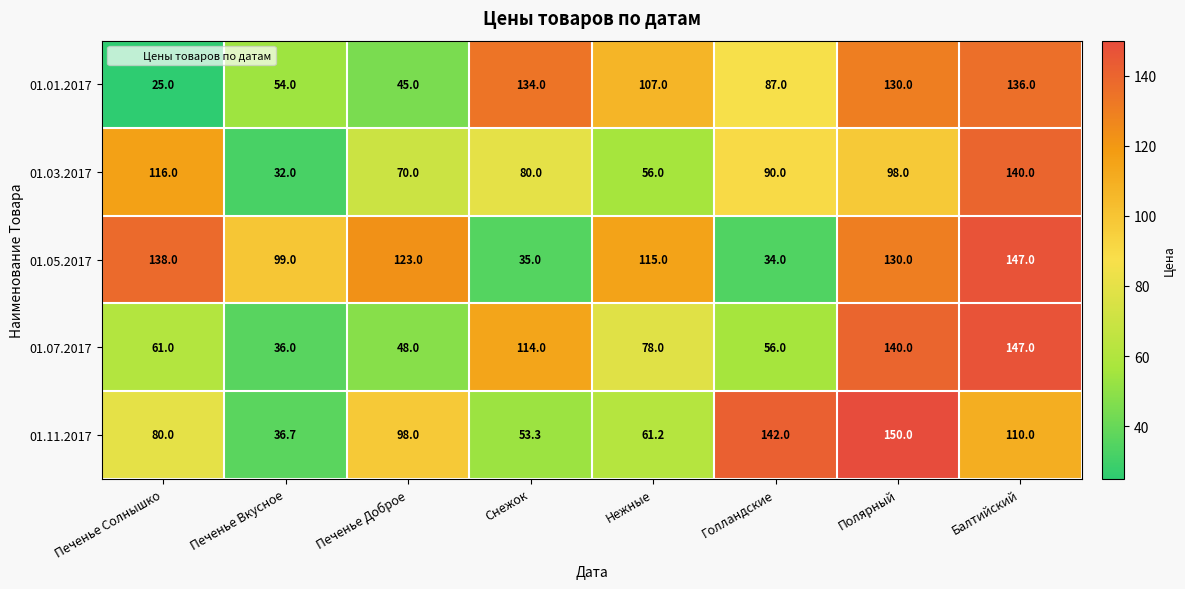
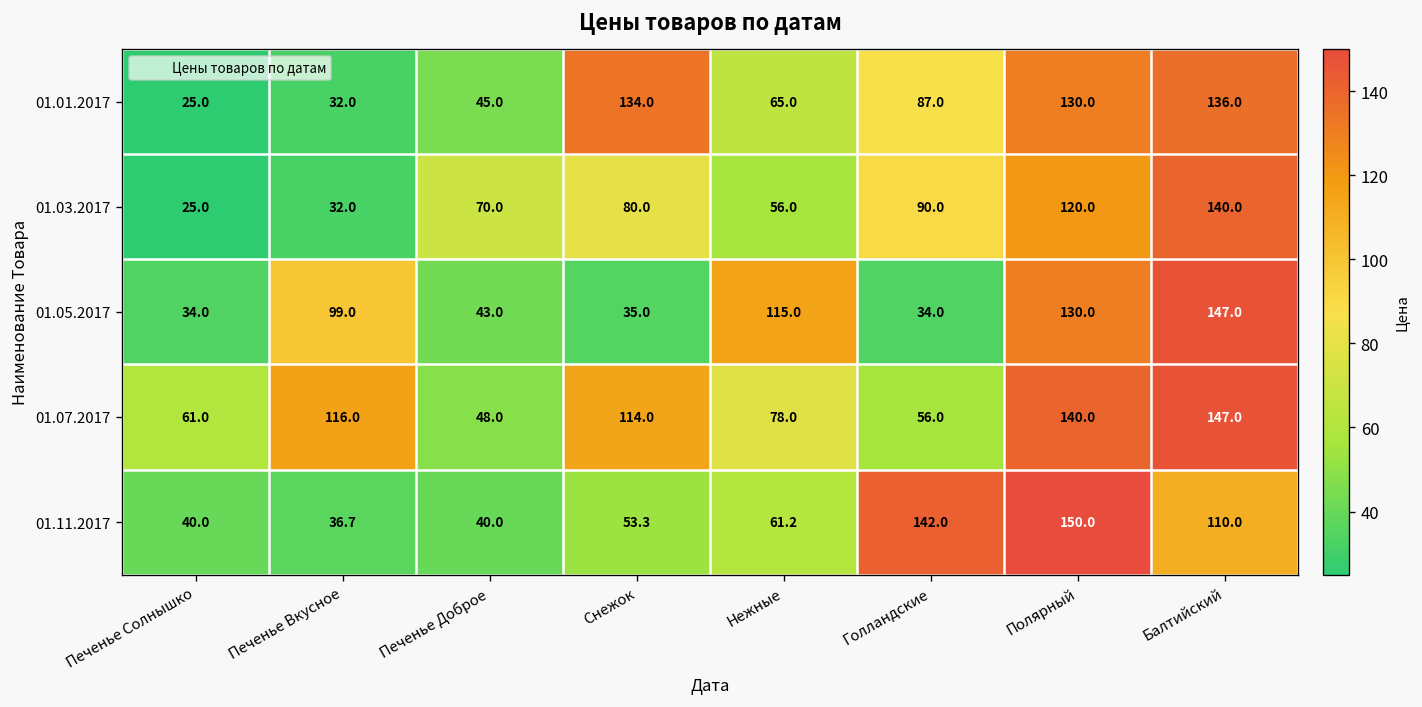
  {
    "01.01.2017": {
      "Печенье Солнышко": 25.0,
-     "Печенье Вкусное": 54.0,
+     "Печенье Вкусное": 32.0,
      "Печенье Доброе": 45.0,
      "Снежок": 134.0,
-     "Нежные": 107.0,
+     "Нежные": 65.0,
      "Голландские": 87.0,
      "Полярный": 130.0,
      "Балтийский": 136.0
    },
    "01.03.2017": {
-     "Печенье Солнышко": 116.0,
+     "Печенье Солнышко": 25.0,
      "Печенье Вкусное": 32.0,
      "Печенье Доброе": 70.0,
      "Снежок": 80.0,
      "Нежные": 56.0,
      "Голландские": 90.0,
-     "Полярный": 98.0,
+     "Полярный": 120.0,
      "Балтийский": 140.0
    },
    "01.05.2017": {
-     "Печенье Солнышко": 138.0,
+     "Печенье Солнышко": 34.0,
      "Печенье Вкусное": 99.0,
-     "Печенье Доброе": 123.0,
+     "Печенье Доброе": 43.0,
      "Снежок": 35.0,
      "Нежные": 115.0,
      "Голландские": 34.0,
      "Полярный": 130.0,
      "Балтийский": 147.0
    },
    "01.07.2017": {
      "Печенье Солнышко": 61.0,
-     "Печенье Вкусное": 36.0,
+     "Печенье Вкусное": 116.0,
      "Печенье Доброе": 48.0,
      "Снежок": 114.0,
      "Нежные": 78.0,
      "Голландские": 56.0,
      "Полярный": 140.0,
      "Балтийский": 147.0
    },
    "01.11.2017": {
-     "Печенье Солнышко": 80.0,
+     "Печенье Солнышко": 40.0,
      "Печенье Вкусное": 36.7,
-     "Печенье Доброе": 98.0,
+     "Печенье Доброе": 40.0,
      "Снежок": 53.3,
      "Нежные": 61.2,
      "Голландские": 142.0,
      "Полярный": 150.0,
      "Балтийский": 110.0
    }
  }
